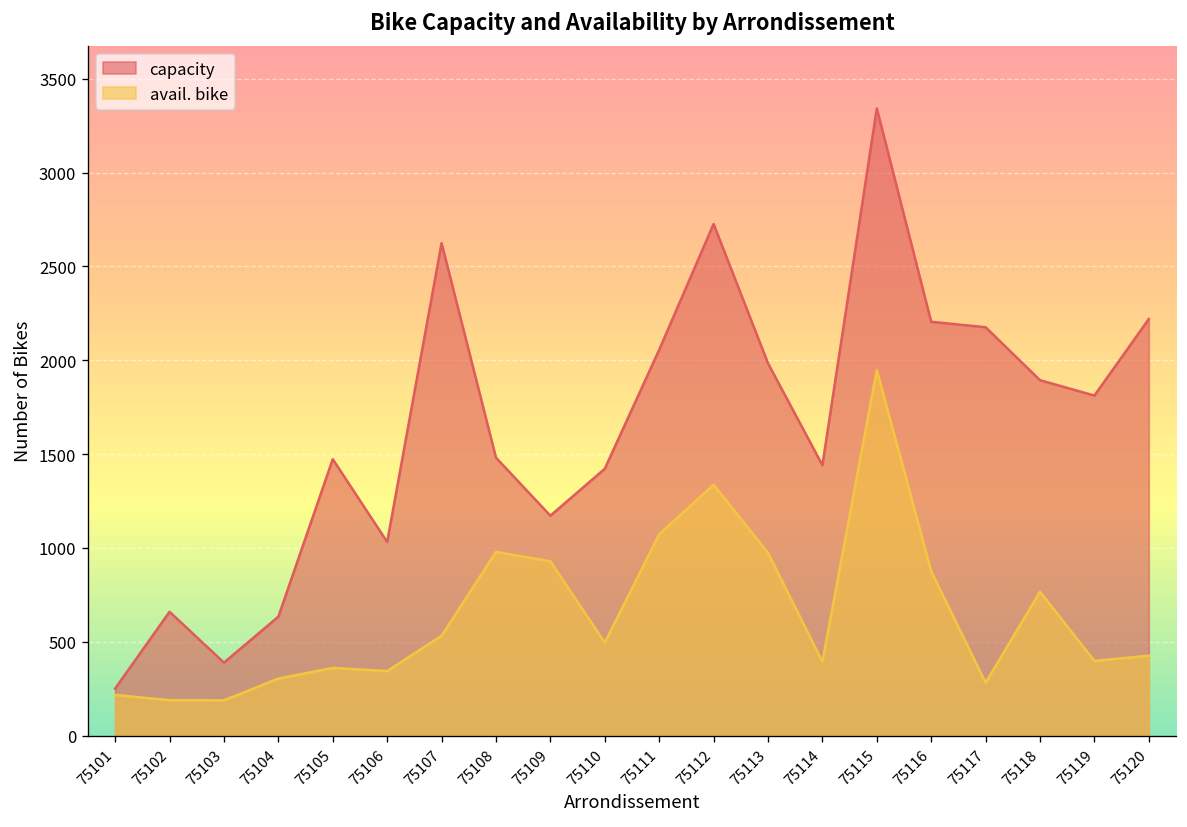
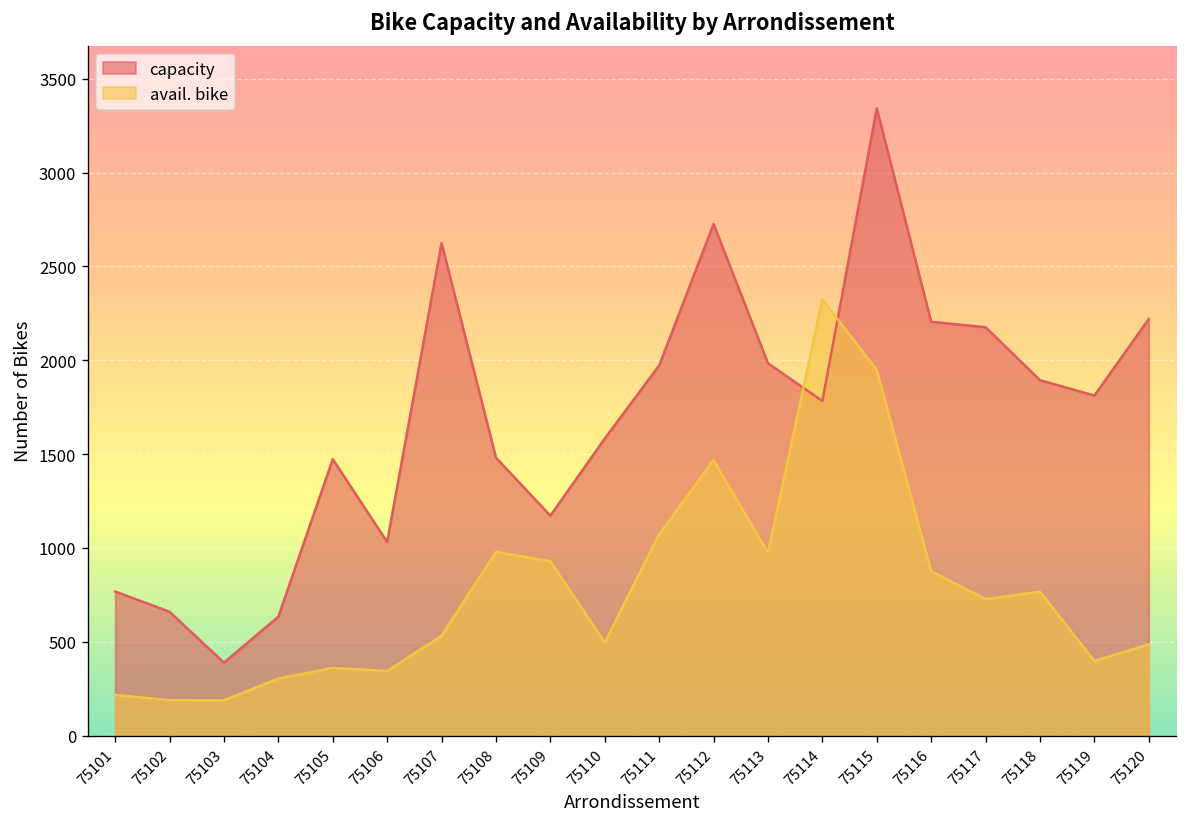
  {
    "capacity": {
-     "75101": 250,
+     "75101": 770,
      "75102": 660,
      "75103": 390,
      "75104": 630,
      "75105": 1470,
      "75106": 1030,
      "75107": 2620,
      "75108": 1480,
      "75109": 1170,
-     "75110": 1420,
-     "75111": 2060,
+     "75110": 1580,
+     "75111": 1970,
      "75112": 2730,
      "75113": 1980,
-     "75114": 1440,
+     "75114": 1780,
      "75115": 3340,
      "75116": 2210,
      "75117": 2180,
      "75118": 1890,
      "75119": 1810,
      "75120": 2220
    },
    "avail. bike": {
      "75101": 220,
      "75102": 190,
      "75103": 190,
      "75104": 300,
      "75105": 360,
      "75106": 340,
      "75107": 530,
      "75108": 980,
      "75109": 930,
      "75110": 500,
      "75111": 1070,
-     "75112": 1340,
+     "75112": 1470,
      "75113": 970,
-     "75114": 390,
+     "75114": 2320,
      "75115": 1950,
      "75116": 880,
-     "75117": 280,
+     "75117": 730,
      "75118": 770,
      "75119": 400,
-     "75120": 430
+     "75120": 490
    }
  }
